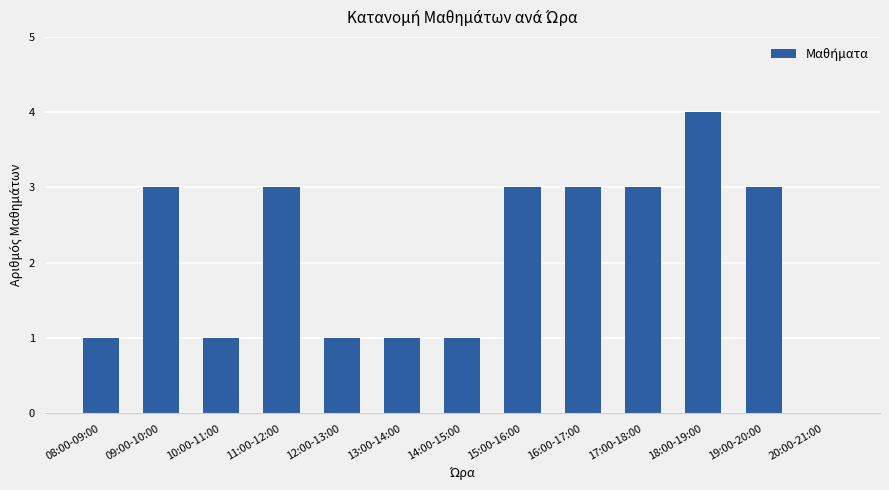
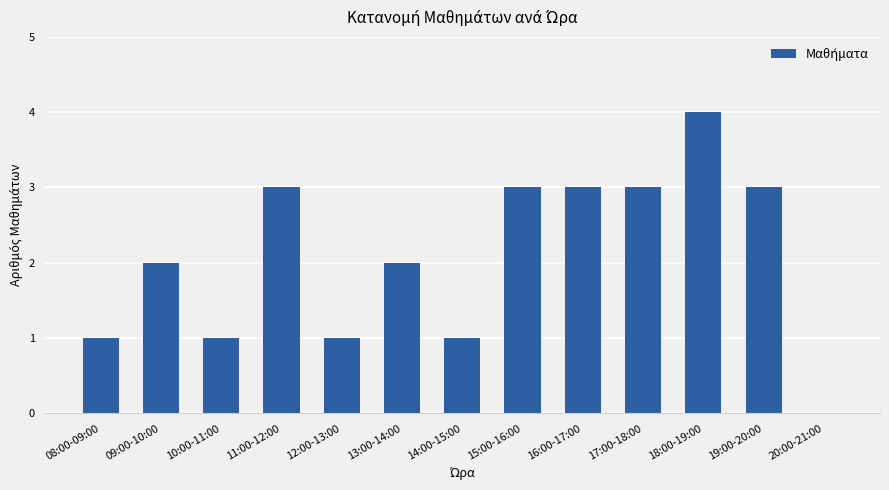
  {
    "08:00-09:00": 1,
-   "09:00-10:00": 3,
+   "09:00-10:00": 2,
    "10:00-11:00": 1,
    "11:00-12:00": 3,
    "12:00-13:00": 1,
-   "13:00-14:00": 1,
+   "13:00-14:00": 2,
    "14:00-15:00": 1,
    "15:00-16:00": 3,
    "16:00-17:00": 3,
    "17:00-18:00": 3,
    "18:00-19:00": 4,
    "19:00-20:00": 3,
    "20:00-21:00": 0
  }
